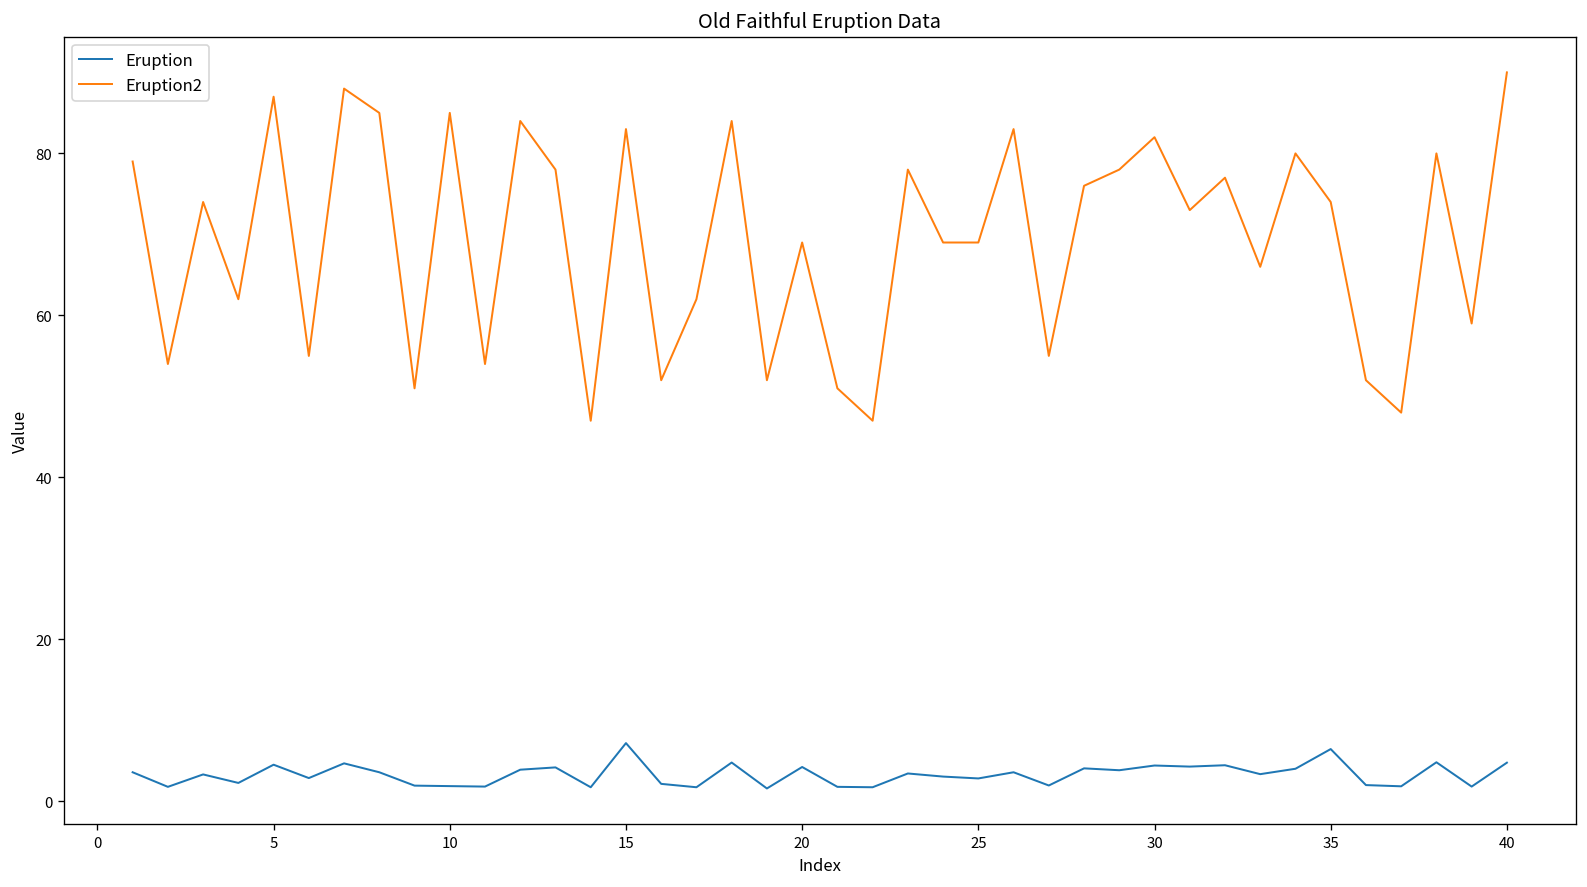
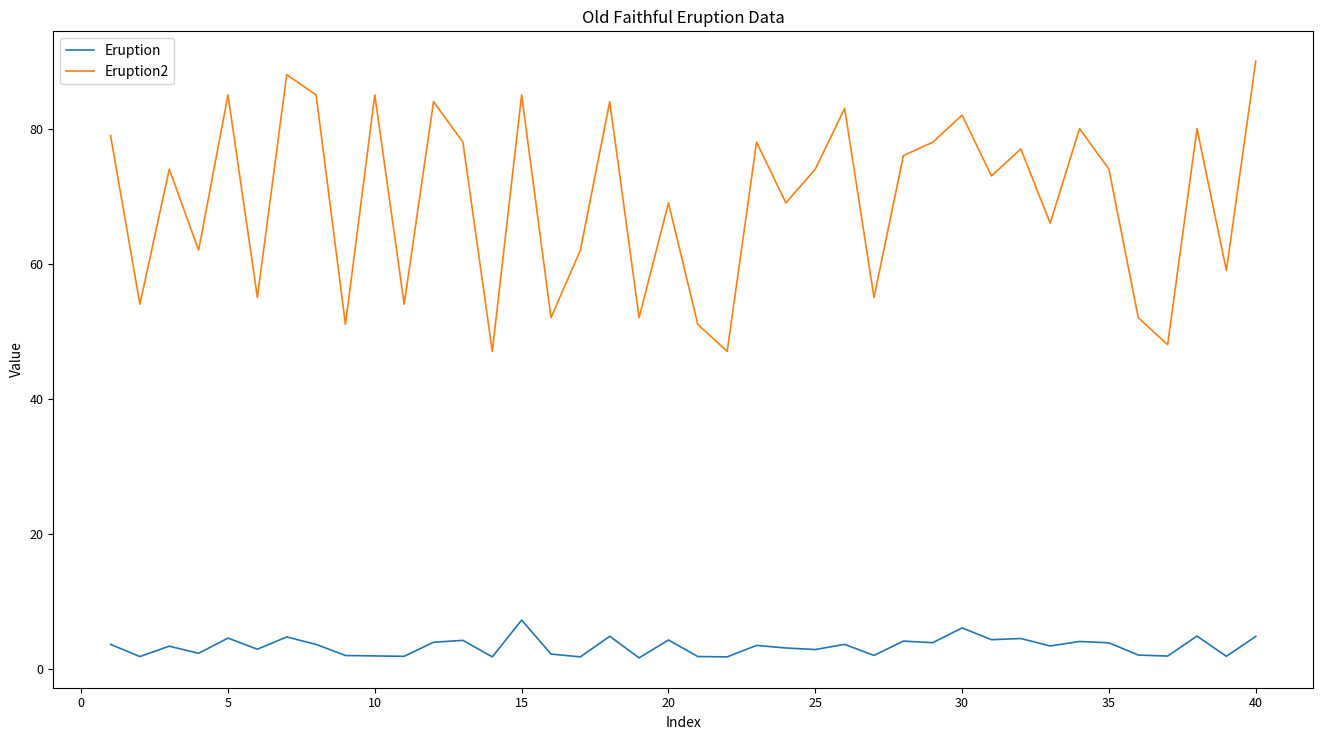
  {
    "Eruption": {
      "5": 5,
      "10": 2,
      "15": 7,
      "20": 4,
      "25": 3,
-     "30": 4,
-     "35": 6,
+     "30": 6,
+     "35": 4,
      "40": 5
    },
    "Eruption2": {
-     "5": 87,
+     "5": 85,
      "10": 85,
-     "15": 83,
+     "15": 85,
      "20": 69,
-     "25": 69,
+     "25": 74,
      "30": 82,
      "35": 74,
      "40": 90
    }
  }
